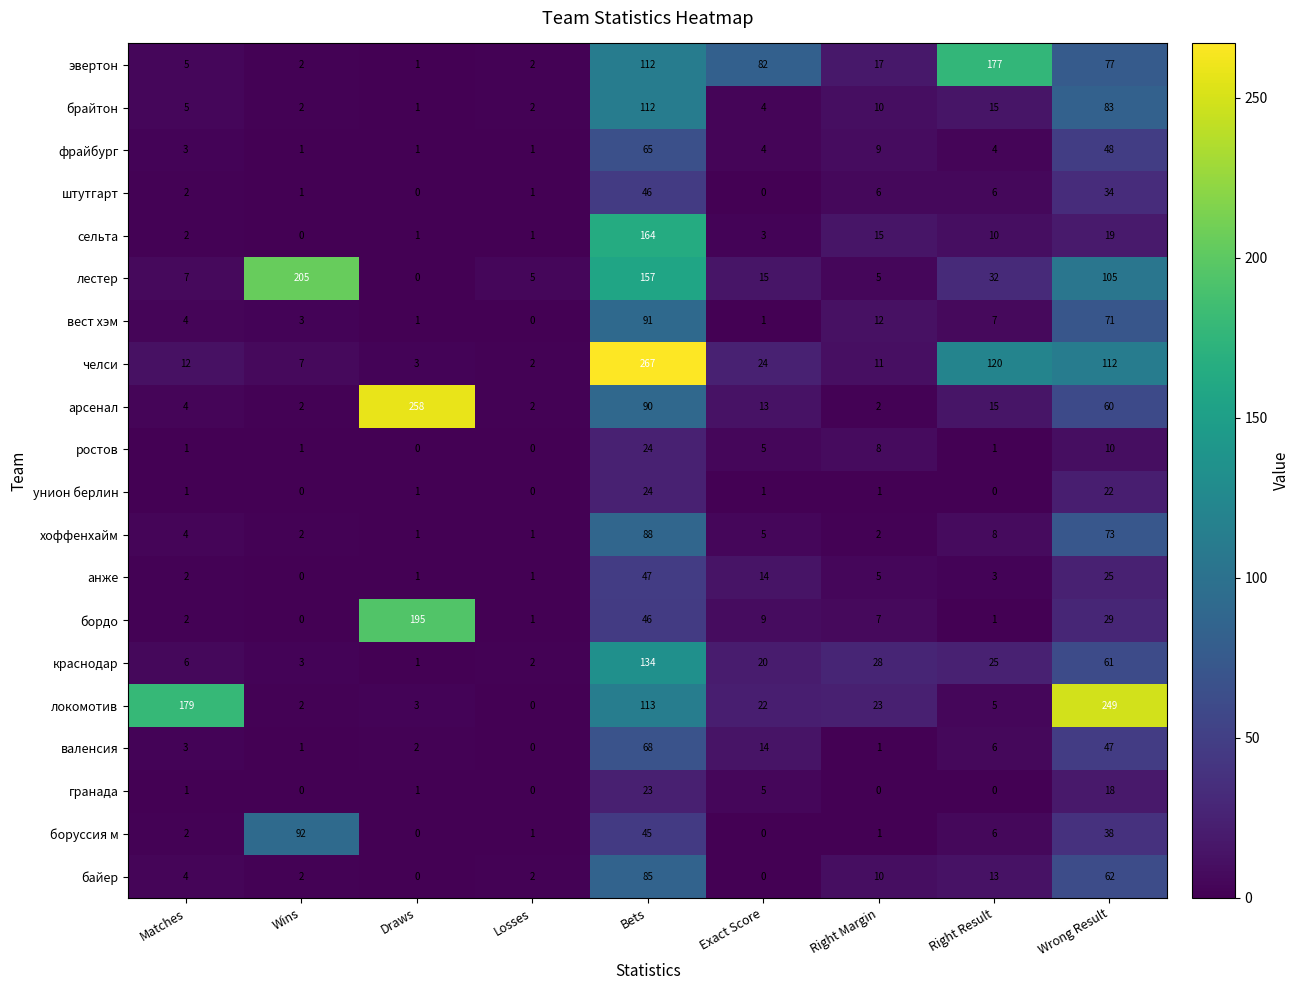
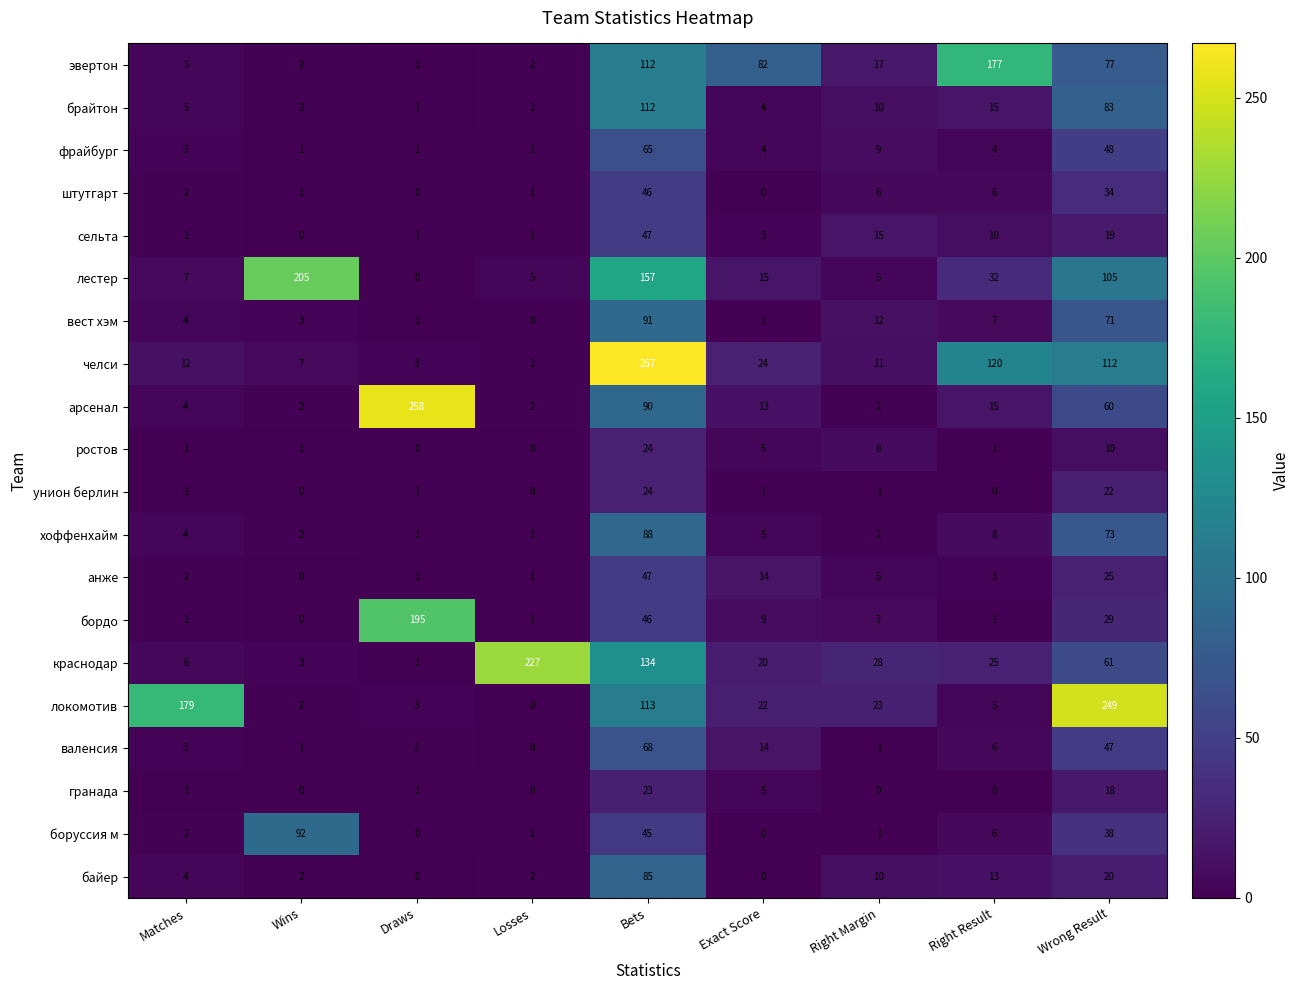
  {
    "эвертон": {
      "Matches": 5,
      "Wins": 2,
      "Draws": 1,
      "Losses": 2,
      "Bets": 112,
      "Exact Score": 82,
      "Right Margin": 17,
      "Right Result": 177,
      "Wrong Result": 77
    },
    "брайтон": {
      "Matches": 5,
      "Wins": 2,
      "Draws": 1,
      "Losses": 2,
      "Bets": 112,
      "Exact Score": 4,
      "Right Margin": 10,
      "Right Result": 15,
      "Wrong Result": 83
    },
    "фрайбург": {
      "Matches": 3,
      "Wins": 1,
      "Draws": 1,
      "Losses": 1,
      "Bets": 65,
      "Exact Score": 4,
      "Right Margin": 9,
      "Right Result": 4,
      "Wrong Result": 48
    },
    "штутгарт": {
      "Matches": 2,
      "Wins": 1,
      "Draws": 0,
      "Losses": 1,
      "Bets": 46,
      "Exact Score": 0,
      "Right Margin": 6,
      "Right Result": 6,
      "Wrong Result": 34
    },
    "сельта": {
      "Matches": 2,
      "Wins": 0,
      "Draws": 1,
      "Losses": 1,
-     "Bets": 164,
+     "Bets": 47,
      "Exact Score": 3,
      "Right Margin": 15,
      "Right Result": 10,
      "Wrong Result": 19
    },
    "лестер": {
      "Matches": 7,
      "Wins": 205,
      "Draws": 0,
      "Losses": 5,
      "Bets": 157,
      "Exact Score": 15,
      "Right Margin": 5,
      "Right Result": 32,
      "Wrong Result": 105
    },
    "вест хэм": {
      "Matches": 4,
      "Wins": 3,
      "Draws": 1,
      "Losses": 0,
      "Bets": 91,
      "Exact Score": 1,
      "Right Margin": 12,
      "Right Result": 7,
      "Wrong Result": 71
    },
    "челси": {
      "Matches": 12,
      "Wins": 7,
      "Draws": 3,
      "Losses": 2,
      "Bets": 267,
      "Exact Score": 24,
      "Right Margin": 11,
      "Right Result": 120,
      "Wrong Result": 112
    },
    "арсенал": {
      "Matches": 4,
      "Wins": 2,
      "Draws": 258,
      "Losses": 2,
      "Bets": 90,
      "Exact Score": 13,
      "Right Margin": 2,
      "Right Result": 15,
      "Wrong Result": 60
    },
    "ростов": {
      "Matches": 1,
      "Wins": 1,
      "Draws": 0,
      "Losses": 0,
      "Bets": 24,
      "Exact Score": 5,
      "Right Margin": 8,
      "Right Result": 1,
      "Wrong Result": 10
    },
    "унион берлин": {
      "Matches": 1,
      "Wins": 0,
      "Draws": 1,
      "Losses": 0,
      "Bets": 24,
      "Exact Score": 1,
      "Right Margin": 1,
      "Right Result": 0,
      "Wrong Result": 22
    },
    "хоффенхайм": {
      "Matches": 4,
      "Wins": 2,
      "Draws": 1,
      "Losses": 1,
      "Bets": 88,
      "Exact Score": 5,
      "Right Margin": 2,
      "Right Result": 8,
      "Wrong Result": 73
    },
    "анже": {
      "Matches": 2,
      "Wins": 0,
      "Draws": 1,
      "Losses": 1,
      "Bets": 47,
      "Exact Score": 14,
      "Right Margin": 5,
      "Right Result": 3,
      "Wrong Result": 25
    },
    "бордо": {
      "Matches": 2,
      "Wins": 0,
      "Draws": 195,
      "Losses": 1,
      "Bets": 46,
      "Exact Score": 9,
      "Right Margin": 7,
      "Right Result": 1,
      "Wrong Result": 29
    },
    "краснодар": {
      "Matches": 6,
      "Wins": 3,
      "Draws": 1,
-     "Losses": 2,
+     "Losses": 227,
      "Bets": 134,
      "Exact Score": 20,
      "Right Margin": 28,
      "Right Result": 25,
      "Wrong Result": 61
    },
    "локомотив": {
      "Matches": 179,
      "Wins": 2,
      "Draws": 3,
      "Losses": 0,
      "Bets": 113,
      "Exact Score": 22,
      "Right Margin": 23,
      "Right Result": 5,
      "Wrong Result": 249
    },
    "валенсия": {
      "Matches": 3,
      "Wins": 1,
      "Draws": 2,
      "Losses": 0,
      "Bets": 68,
      "Exact Score": 14,
      "Right Margin": 1,
      "Right Result": 6,
      "Wrong Result": 47
    },
    "гранада": {
      "Matches": 1,
      "Wins": 0,
      "Draws": 1,
      "Losses": 0,
      "Bets": 23,
      "Exact Score": 5,
      "Right Margin": 0,
      "Right Result": 0,
      "Wrong Result": 18
    },
    "боруссия м": {
      "Matches": 2,
      "Wins": 92,
      "Draws": 0,
      "Losses": 1,
      "Bets": 45,
      "Exact Score": 0,
      "Right Margin": 1,
      "Right Result": 6,
      "Wrong Result": 38
    },
    "байер": {
      "Matches": 4,
      "Wins": 2,
      "Draws": 0,
      "Losses": 2,
      "Bets": 85,
      "Exact Score": 0,
      "Right Margin": 10,
      "Right Result": 13,
-     "Wrong Result": 62
+     "Wrong Result": 20
    }
  }
